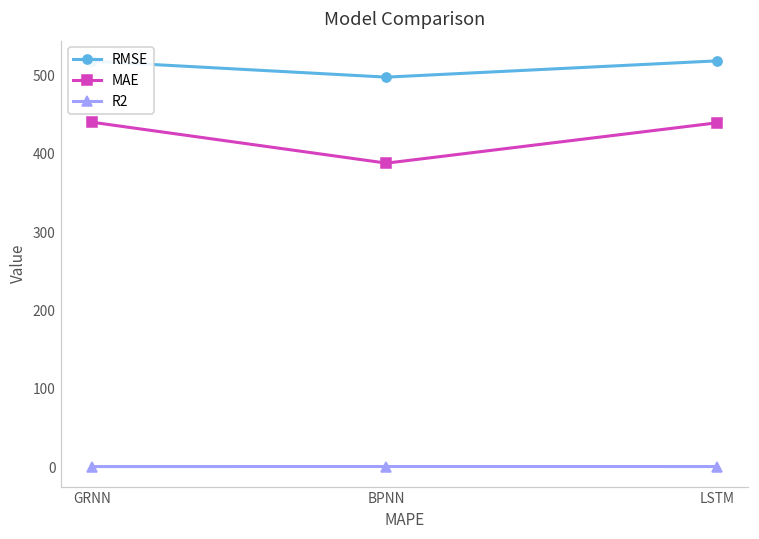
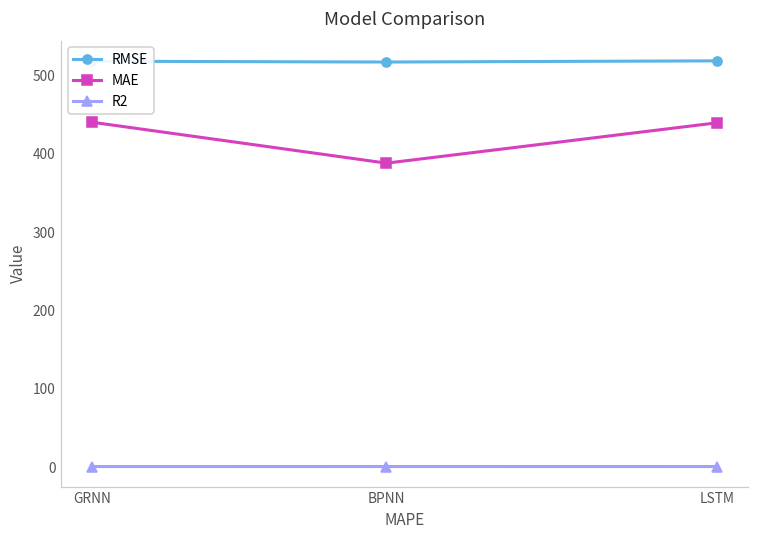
  {
    "RMSE": {
-     "BPNN": 500,
+     "BPNN": 520,
      "LSTM": 520
    },
    "MAE": {
      "GRNN": 440,
      "BPNN": 390,
      "LSTM": 440
    },
    "R2": {
      "GRNN": 0,
      "BPNN": 0,
      "LSTM": 0
    }
  }
